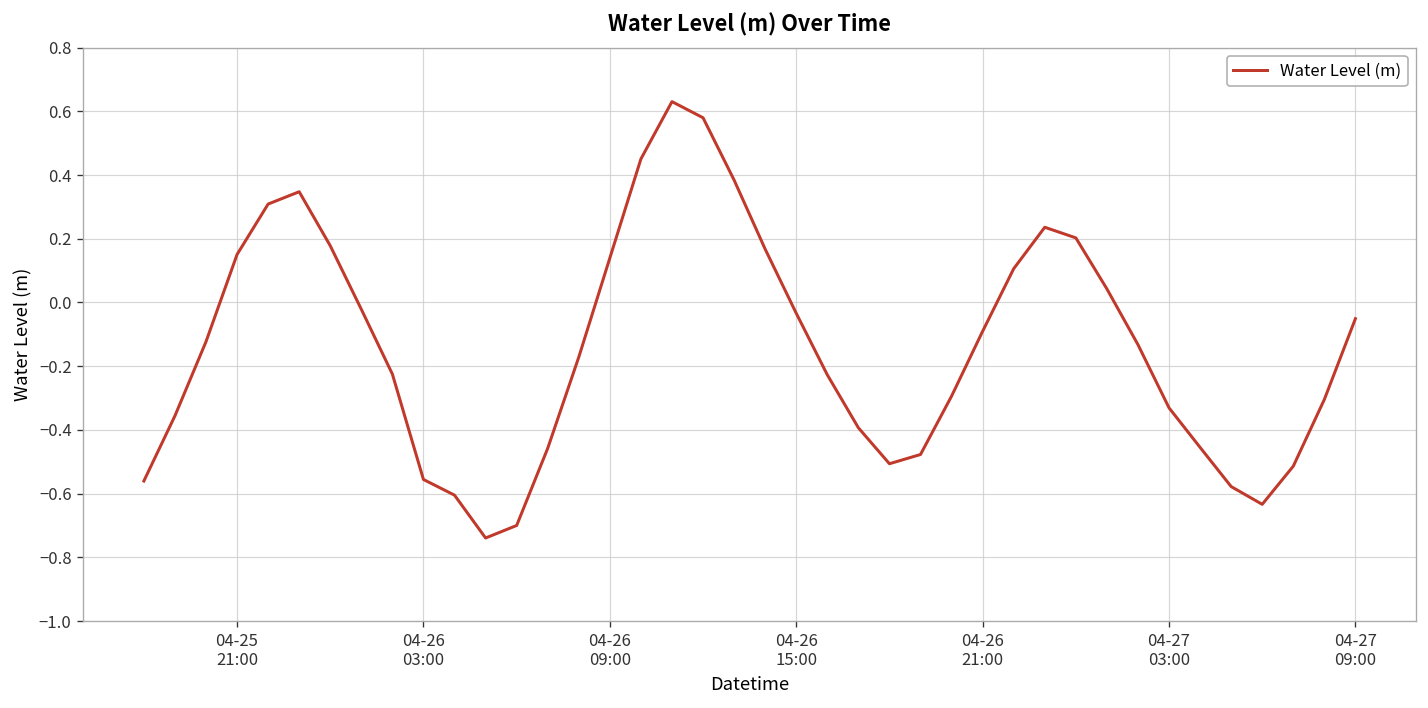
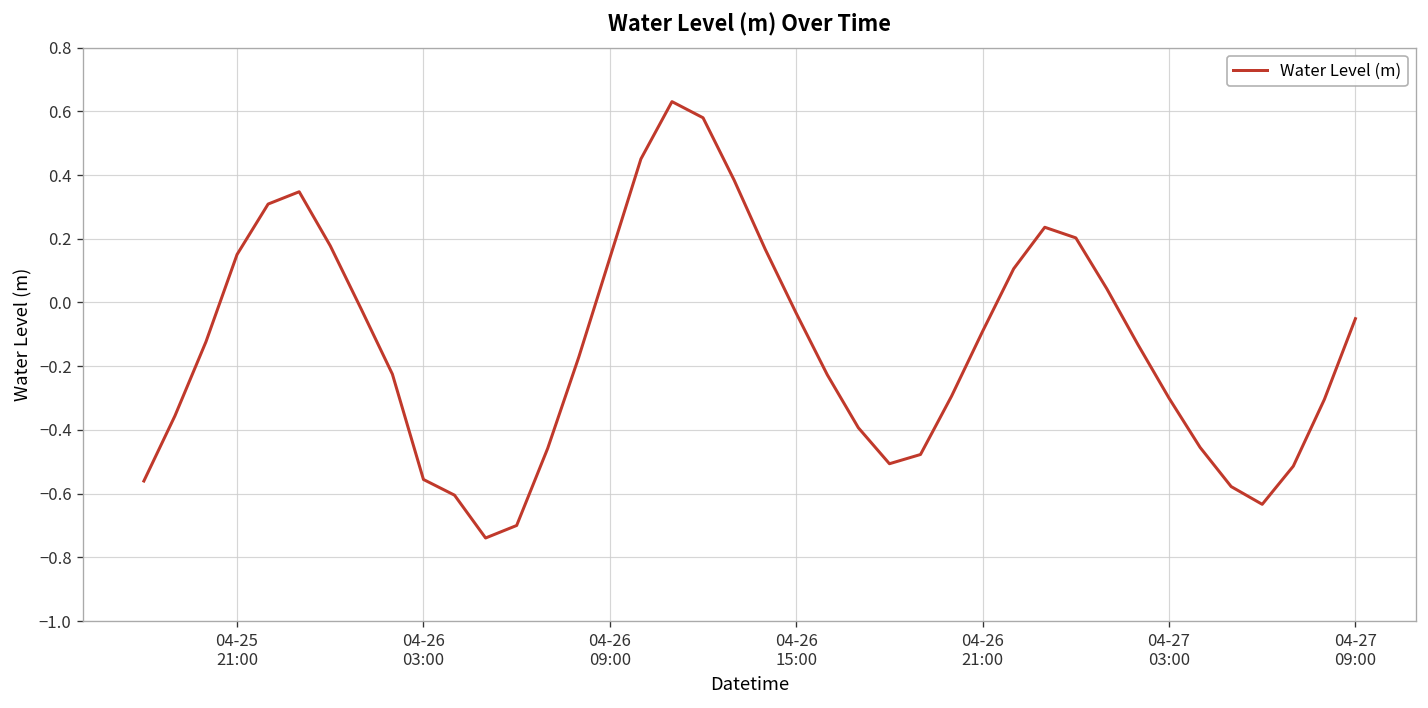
  {
    "04-25 21:00": 0.15,
    "04-26 03:00": -0.56,
    "04-26 09:00": 0.14,
    "04-26 15:00": -0.03,
    "04-26 21:00": -0.09,
-   "04-27 03:00": -0.33,
+   "04-27 03:00": -0.30,
    "04-27 09:00": -0.05
  }
